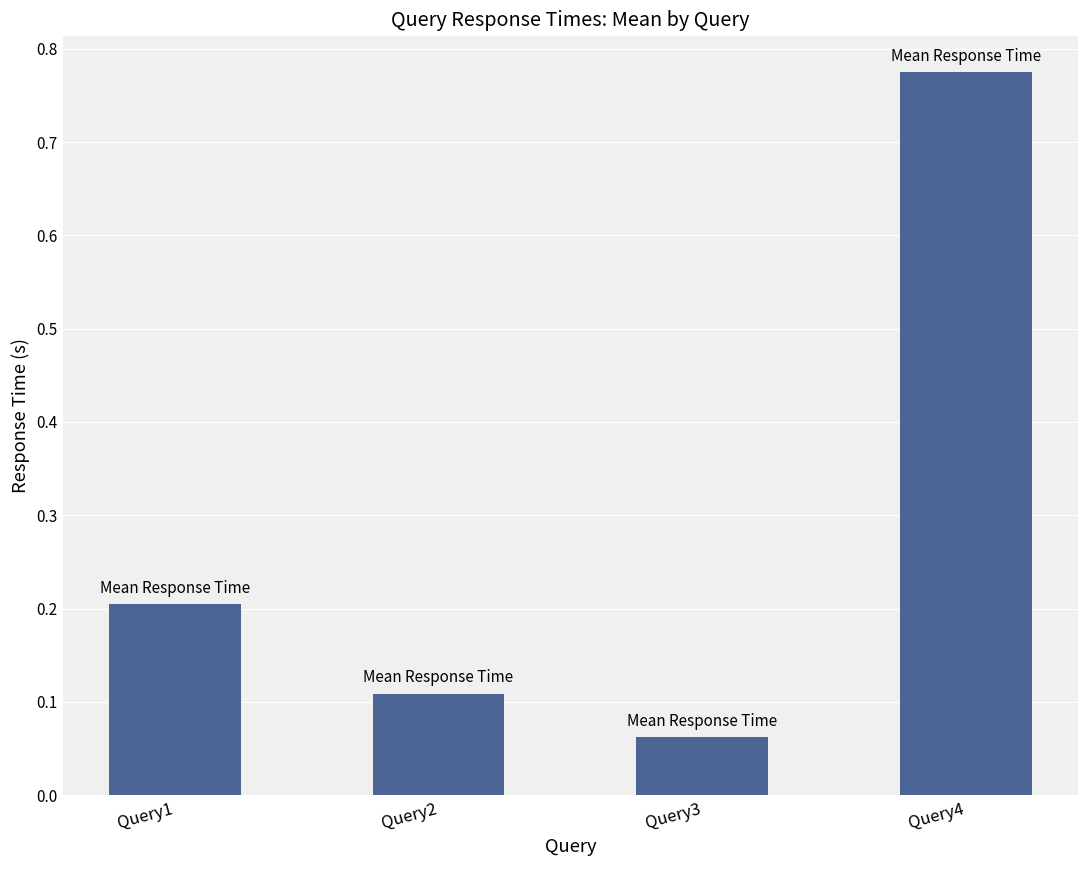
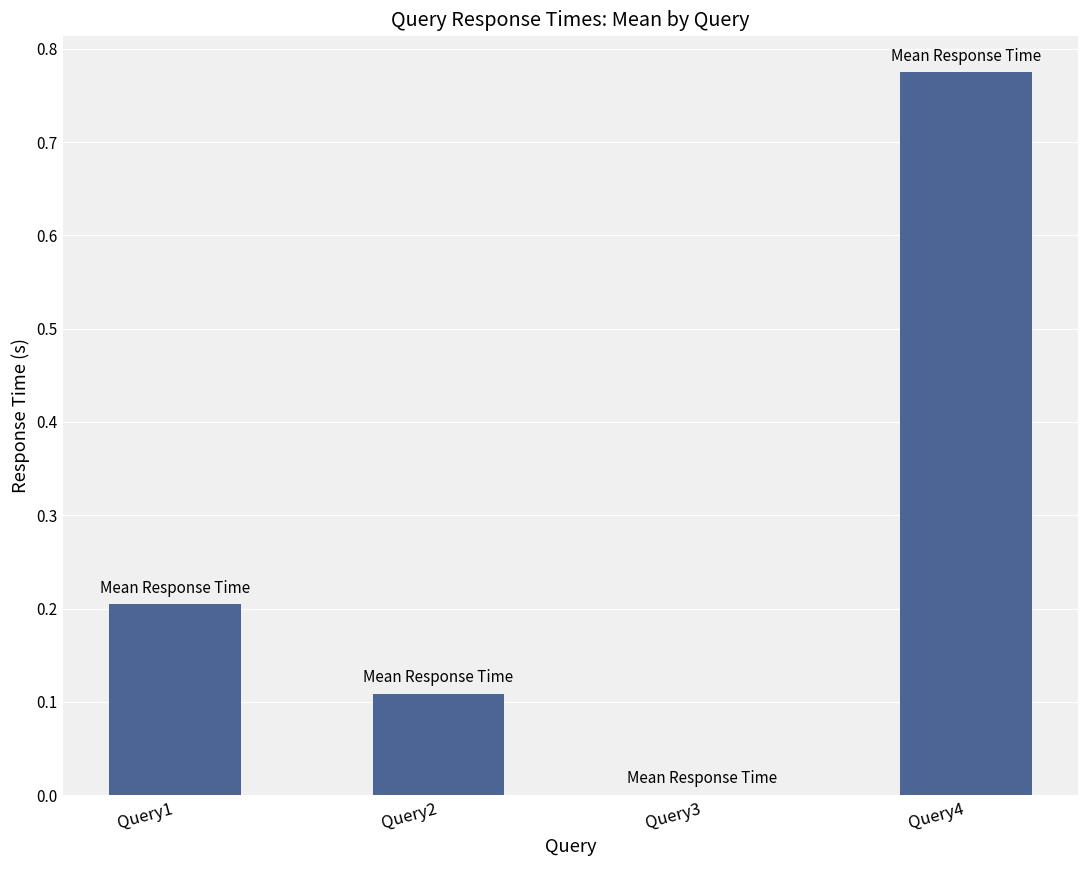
  {
    "Query1": 0.20,
    "Query2": 0.11,
-   "Query3": 0.06,
+   "Query3": 0.00,
    "Query4": 0.78
  }
